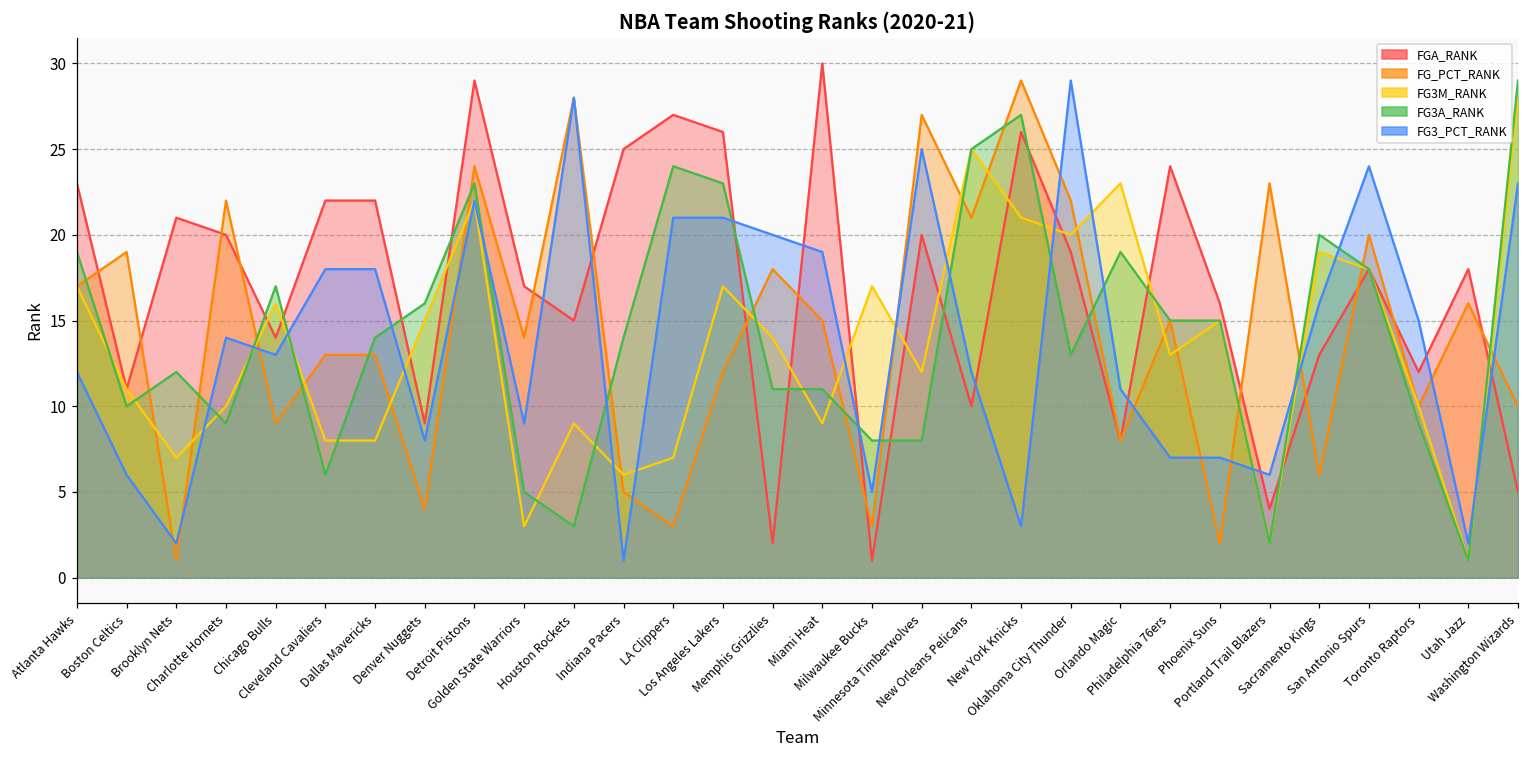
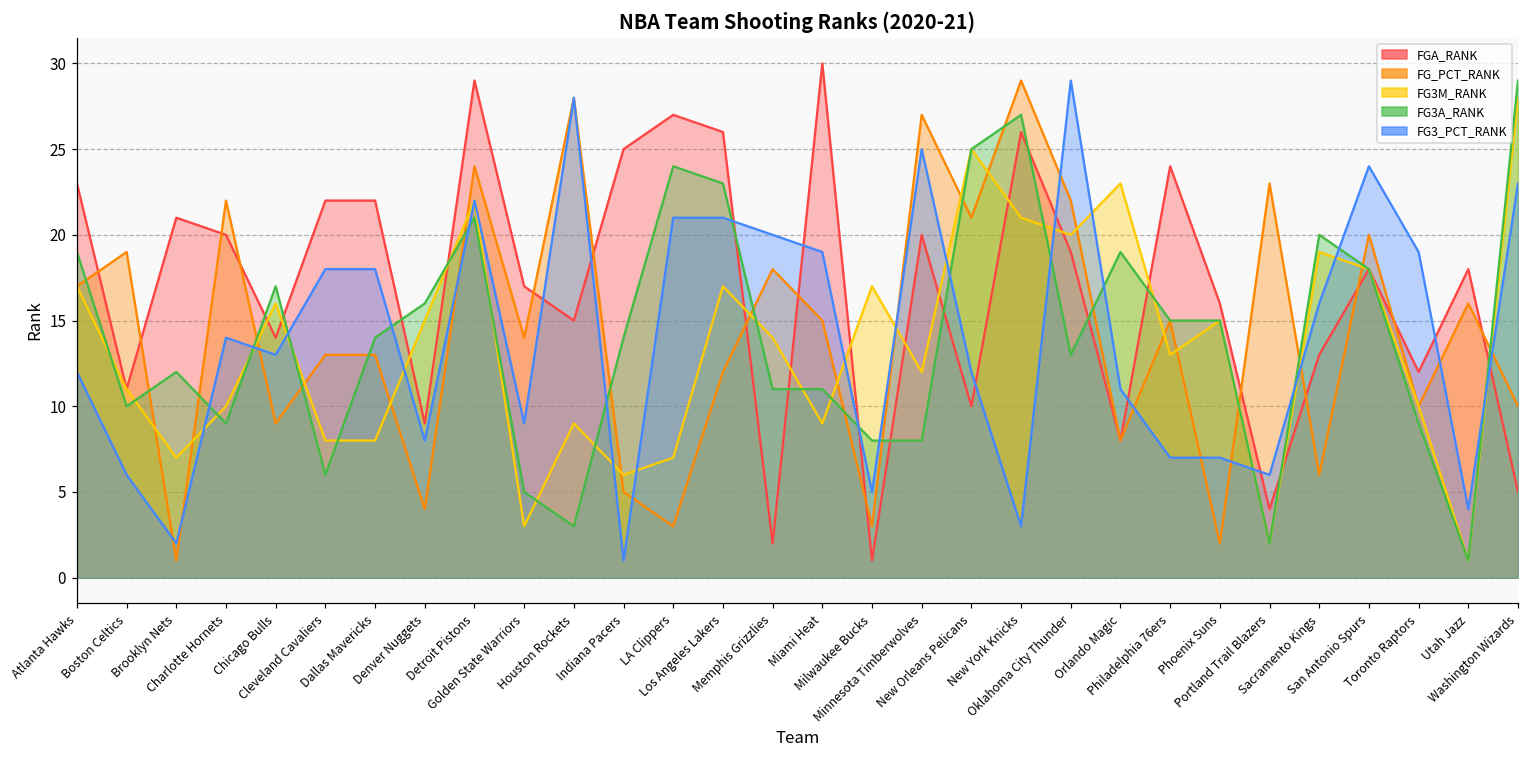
  {
    "FG3A_RANK": {
      "Atlanta Hawks": 19,
      "Boston Celtics": 10,
      "Brooklyn Nets": 12,
      "Charlotte Hornets": 9,
      "Chicago Bulls": 17,
      "Cleveland Cavaliers": 6,
      "Dallas Mavericks": 14,
      "Denver Nuggets": 16,
-     "Detroit Pistons": 23,
+     "Detroit Pistons": 21,
      "Golden State Warriors": 5,
      "Houston Rockets": 3,
      "Indiana Pacers": 14,
      "LA Clippers": 24,
      "Los Angeles Lakers": 23,
      "Memphis Grizzlies": 11,
      "Miami Heat": 11,
      "Milwaukee Bucks": 8,
      "Minnesota Timberwolves": 8,
      "New York Knicks": 27,
      "Oklahoma City Thunder": 13,
      "Orlando Magic": 19,
      "Sacramento Kings": 20,
      "Toronto Raptors": 9,
      "Washington Wizards": 29
    },
    "FG3_PCT_RANK": {
      "Atlanta Hawks": 12,
      "Boston Celtics": 6,
      "Brooklyn Nets": 2,
      "Charlotte Hornets": 14,
      "Chicago Bulls": 13,
      "Cleveland Cavaliers": 18,
      "Dallas Mavericks": 18,
      "Denver Nuggets": 8,
      "Golden State Warriors": 9,
      "Indiana Pacers": 1,
      "LA Clippers": 21,
      "Los Angeles Lakers": 21,
      "Memphis Grizzlies": 20,
      "Miami Heat": 19,
      "Milwaukee Bucks": 5,
      "Minnesota Timberwolves": 25,
      "New Orleans Pelicans": 12,
      "New York Knicks": 3,
      "Oklahoma City Thunder": 29,
      "Orlando Magic": 11,
      "Philadelphia 76ers": 7,
      "Phoenix Suns": 7,
      "Portland Trail Blazers": 6,
      "Sacramento Kings": 16,
      "San Antonio Spurs": 24,
-     "Toronto Raptors": 15,
-     "Utah Jazz": 2,
+     "Toronto Raptors": 19,
+     "Utah Jazz": 4,
      "Washington Wizards": 23
    }
  }
